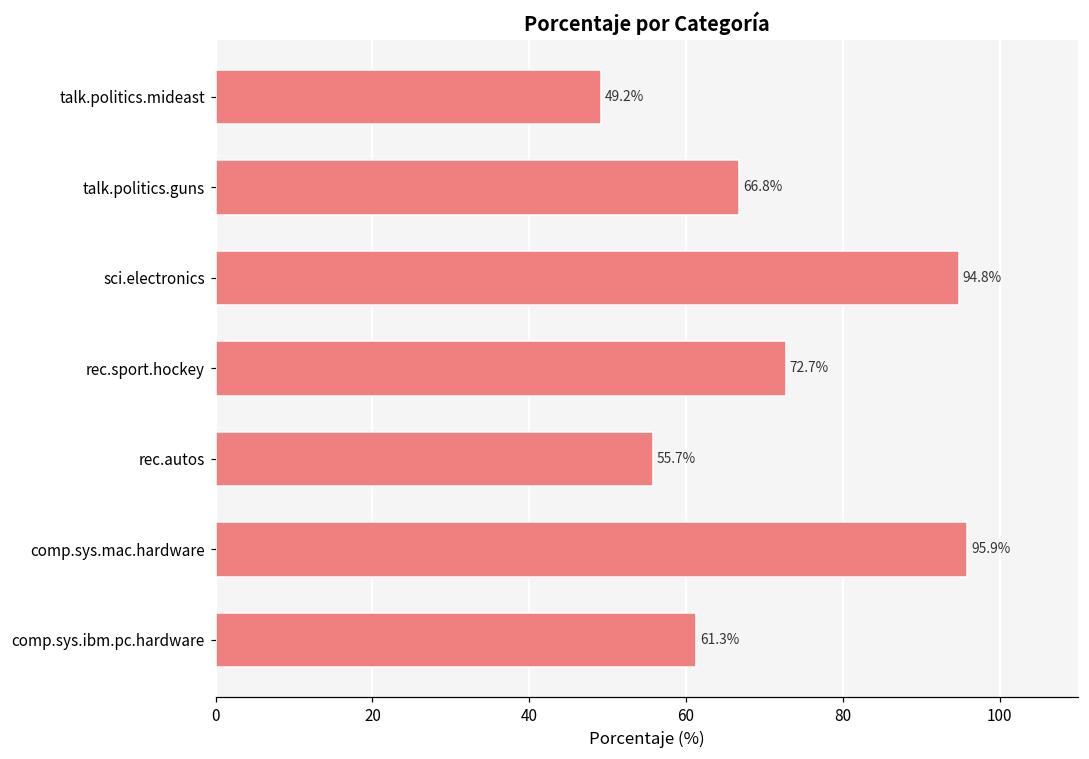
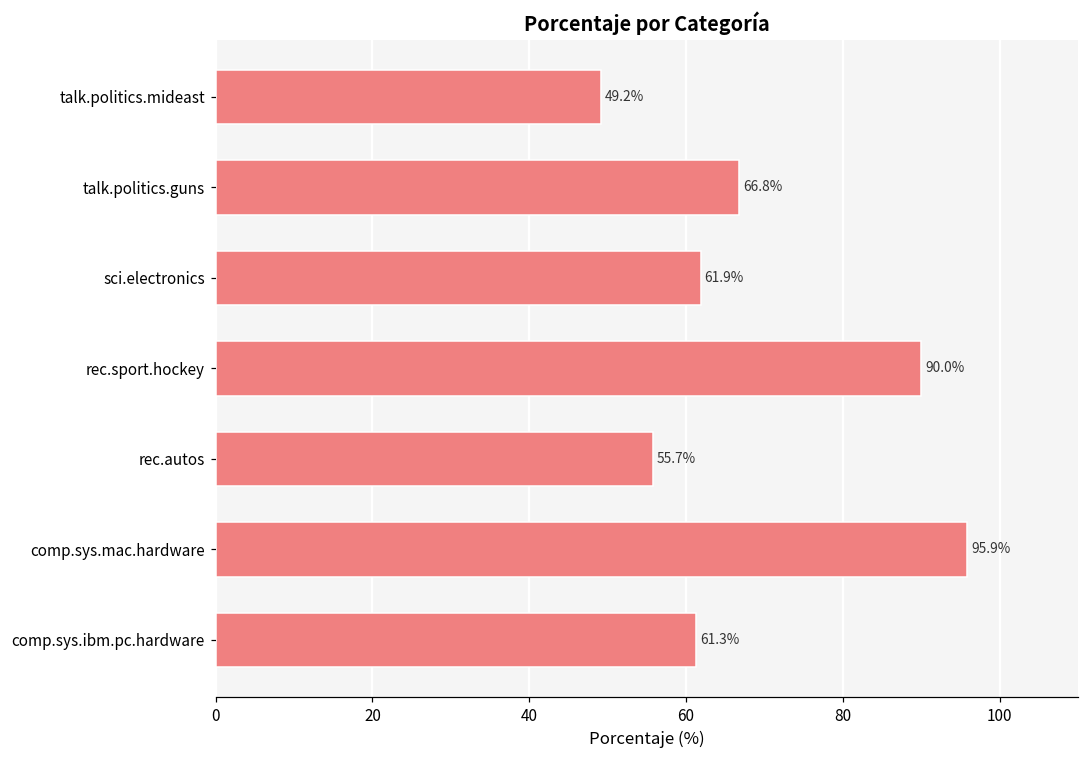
  {
    "talk.politics.mideast": "49.2%",
    "talk.politics.guns": "66.8%",
-   "sci.electronics": "94.8%",
-   "rec.sport.hockey": "72.7%",
+   "sci.electronics": "61.9%",
+   "rec.sport.hockey": "90.0%",
    "rec.autos": "55.7%",
    "comp.sys.mac.hardware": "95.9%",
    "comp.sys.ibm.pc.hardware": "61.3%"
  }
